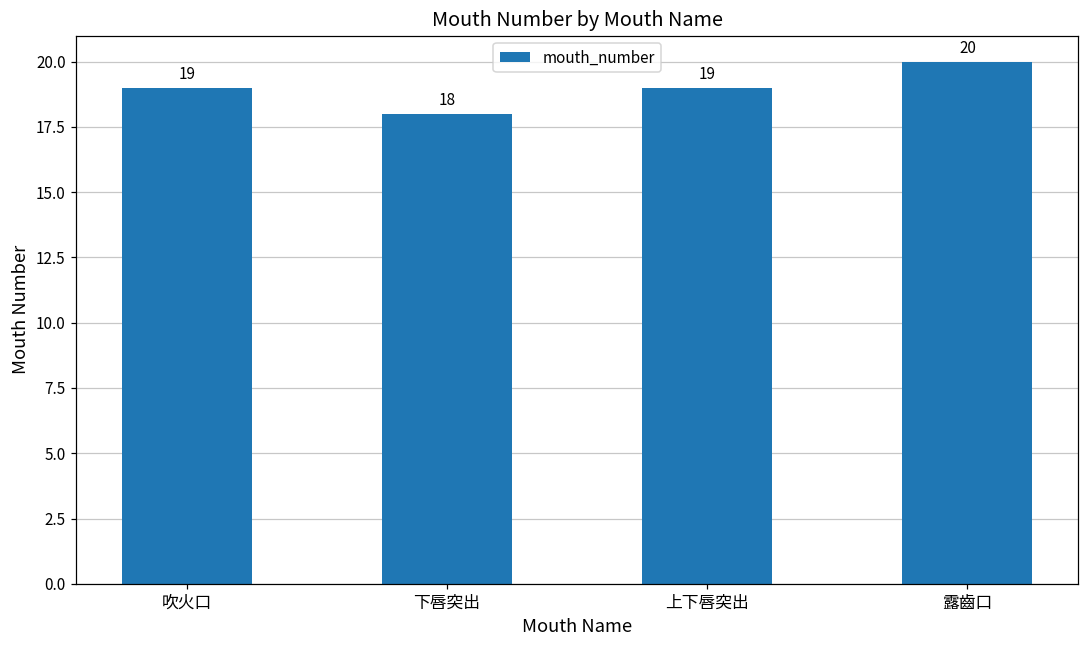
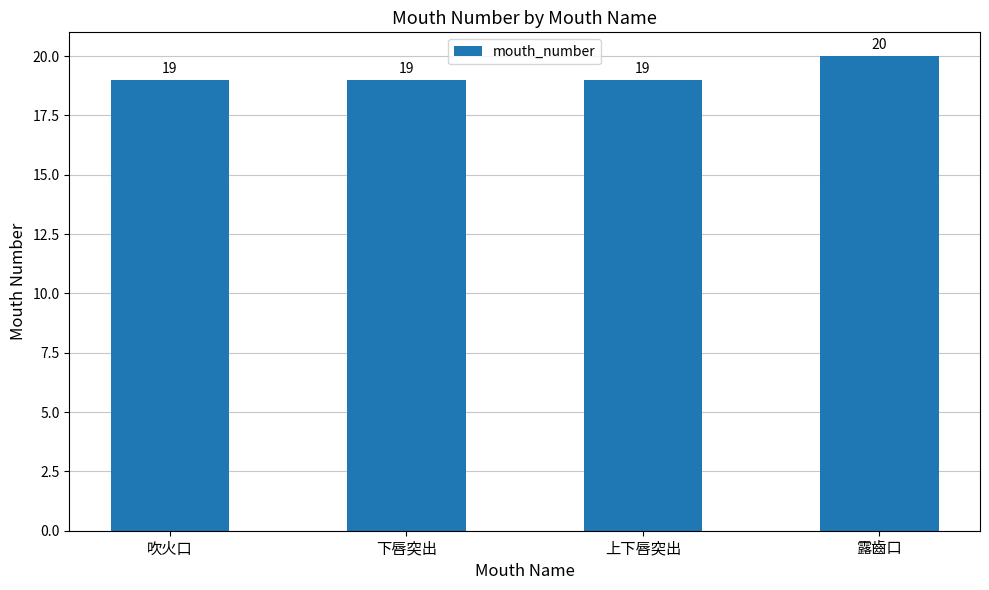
  {
    "吹火口": 19,
-   "下唇突出": 18,
+   "下唇突出": 19,
    "上下唇突出": 19,
    "露齒口": 20
  }
